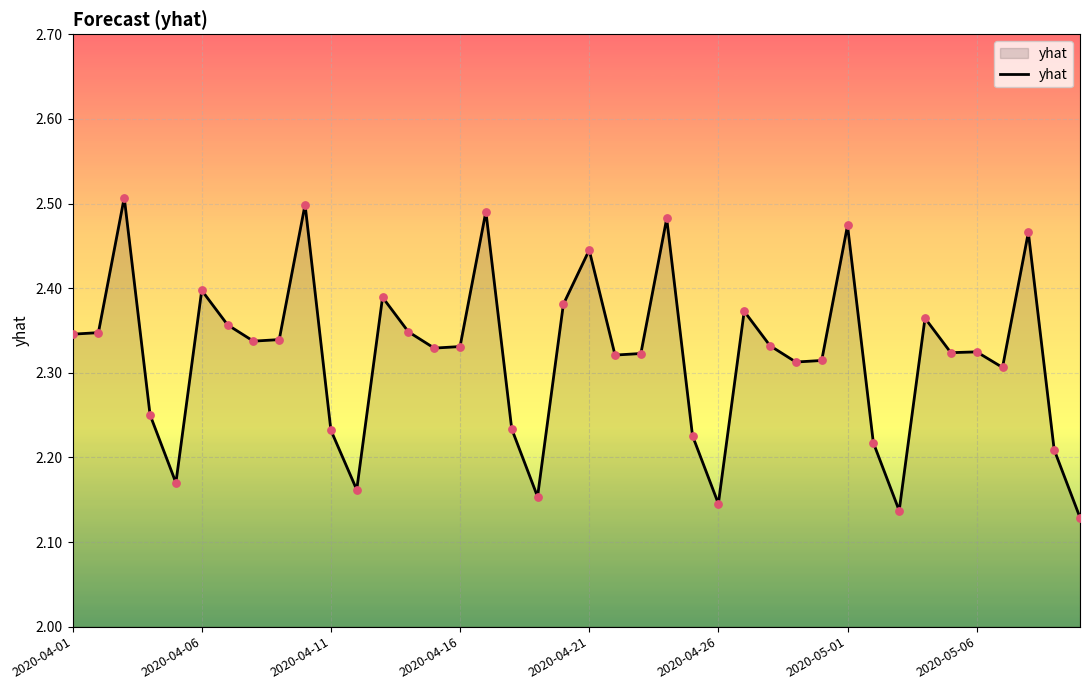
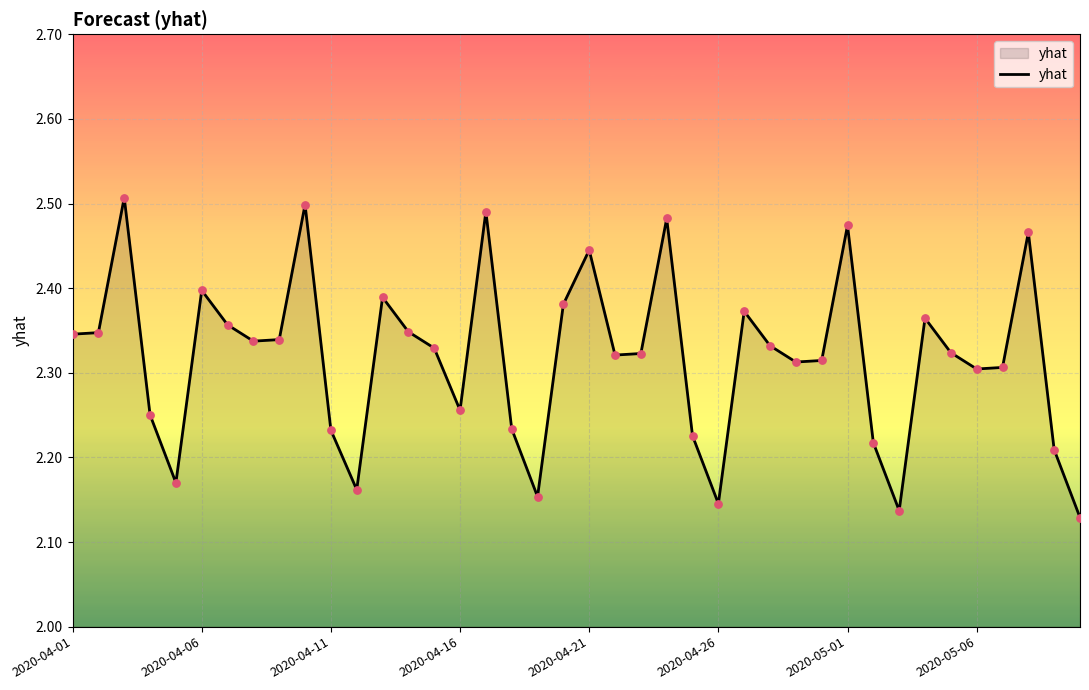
  {
    "2020-04-01": 2.35,
    "2020-04-06": 2.40,
    "2020-04-11": 2.23,
-   "2020-04-16": 2.33,
+   "2020-04-16": 2.26,
    "2020-04-21": 2.45,
    "2020-04-26": 2.15,
    "2020-05-01": 2.47,
-   "2020-05-06": 2.32
+   "2020-05-06": 2.30
  }
